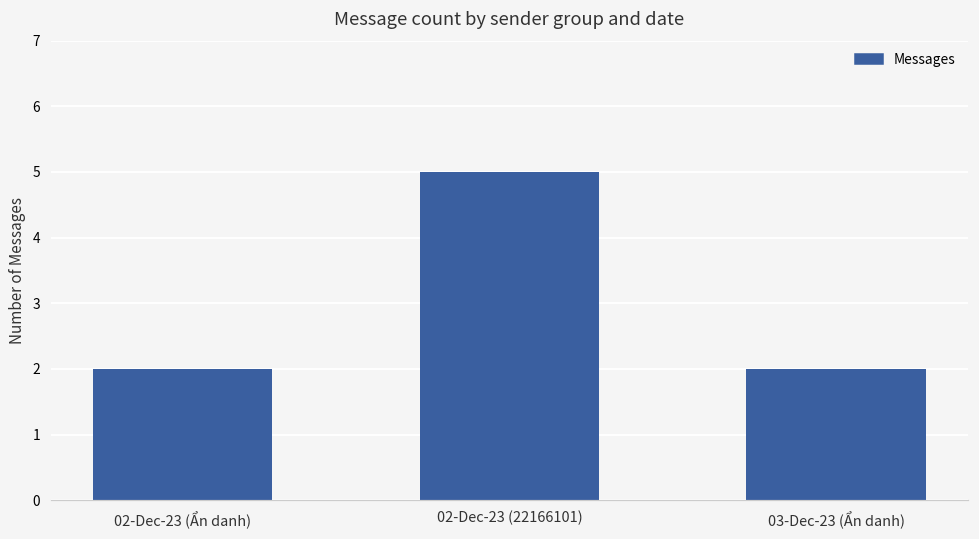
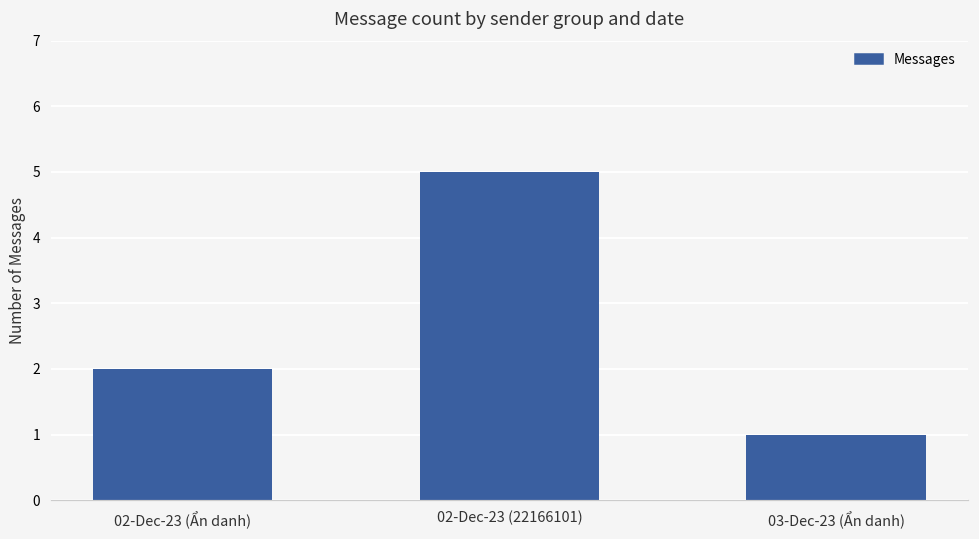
  {
    "02-Dec-23 (Ẩn danh)": 2,
    "02-Dec-23 (22166101)": 5,
-   "03-Dec-23 (Ẩn danh)": 2
+   "03-Dec-23 (Ẩn danh)": 1
  }
